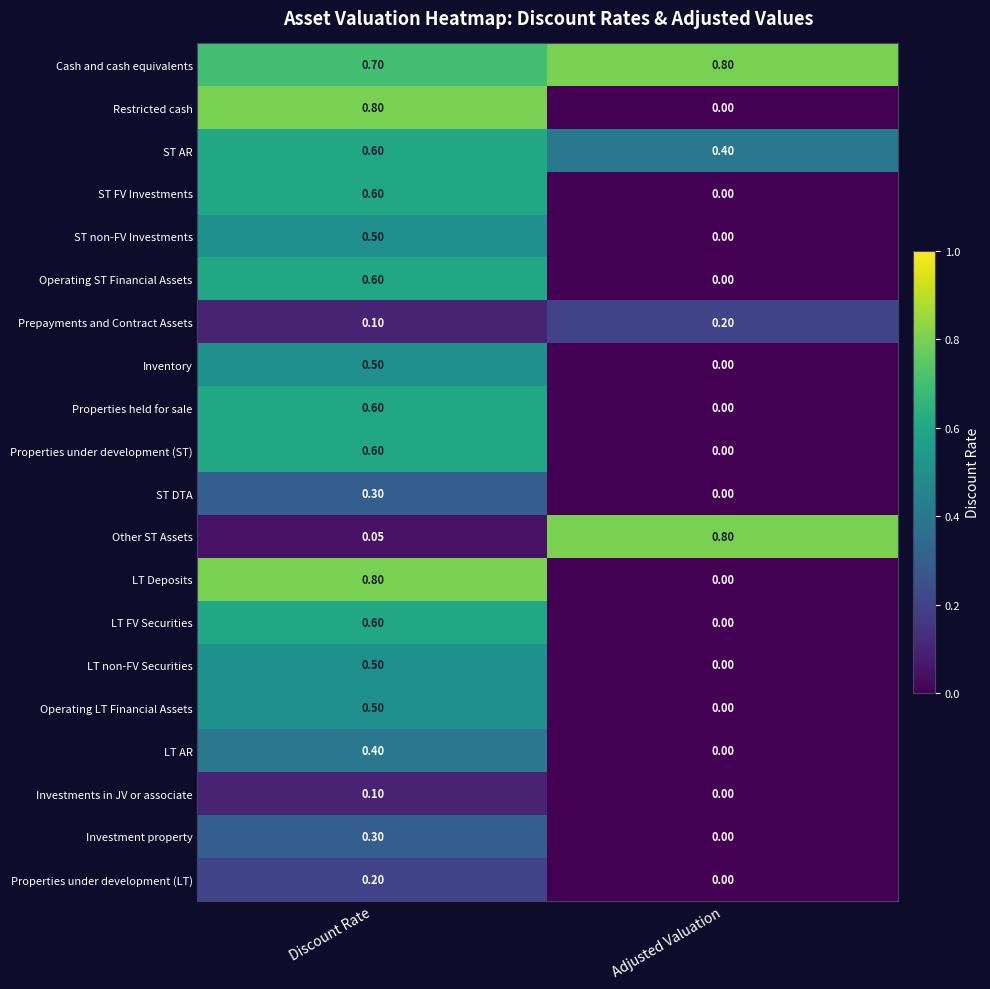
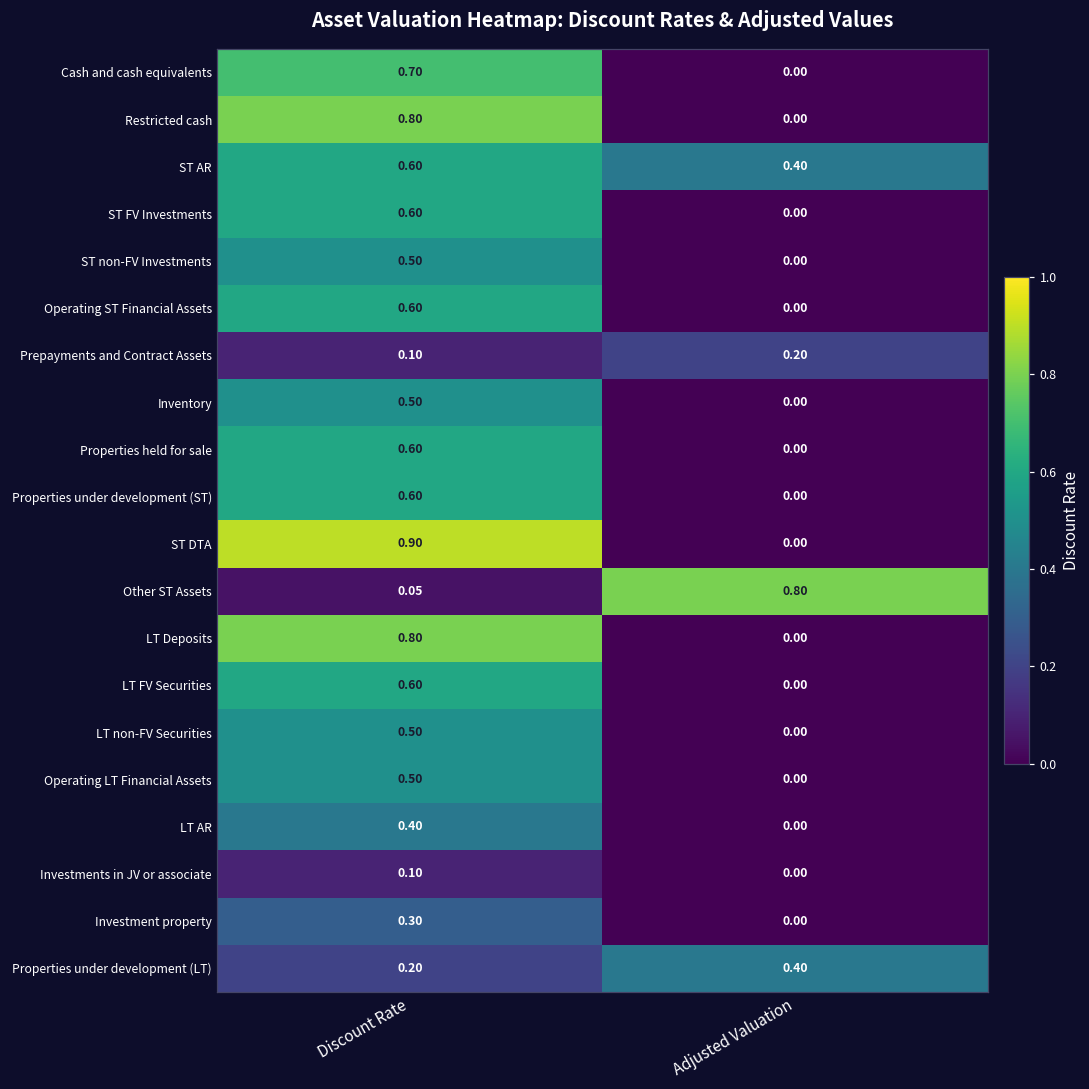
  {
    "Cash and cash equivalents": {
      "Discount Rate": 0.70,
-     "Adjusted Valuation": 0.80
+     "Adjusted Valuation": 0.00
    },
    "Restricted cash": {
      "Discount Rate": 0.80,
      "Adjusted Valuation": 0.00
    },
    "ST AR": {
      "Discount Rate": 0.60,
      "Adjusted Valuation": 0.40
    },
    "ST FV Investments": {
      "Discount Rate": 0.60,
      "Adjusted Valuation": 0.00
    },
    "ST non-FV Investments": {
      "Discount Rate": 0.50,
      "Adjusted Valuation": 0.00
    },
    "Operating ST Financial Assets": {
      "Discount Rate": 0.60,
      "Adjusted Valuation": 0.00
    },
    "Prepayments and Contract Assets": {
      "Discount Rate": 0.10,
      "Adjusted Valuation": 0.20
    },
    "Inventory": {
      "Discount Rate": 0.50,
      "Adjusted Valuation": 0.00
    },
    "Properties held for sale": {
      "Discount Rate": 0.60,
      "Adjusted Valuation": 0.00
    },
    "Properties under development (ST)": {
      "Discount Rate": 0.60,
      "Adjusted Valuation": 0.00
    },
    "ST DTA": {
-     "Discount Rate": 0.30,
+     "Discount Rate": 0.90,
      "Adjusted Valuation": 0.00
    },
    "Other ST Assets": {
      "Discount Rate": 0.05,
      "Adjusted Valuation": 0.80
    },
    "LT Deposits": {
      "Discount Rate": 0.80,
      "Adjusted Valuation": 0.00
    },
    "LT FV Securities": {
      "Discount Rate": 0.60,
      "Adjusted Valuation": 0.00
    },
    "LT non-FV Securities": {
      "Discount Rate": 0.50,
      "Adjusted Valuation": 0.00
    },
    "Operating LT Financial Assets": {
      "Discount Rate": 0.50,
      "Adjusted Valuation": 0.00
    },
    "LT AR": {
      "Discount Rate": 0.40,
      "Adjusted Valuation": 0.00
    },
    "Investments in JV or associate": {
      "Discount Rate": 0.10,
      "Adjusted Valuation": 0.00
    },
    "Investment property": {
      "Discount Rate": 0.30,
      "Adjusted Valuation": 0.00
    },
    "Properties under development (LT)": {
      "Discount Rate": 0.20,
-     "Adjusted Valuation": 0.00
+     "Adjusted Valuation": 0.40
    }
  }
